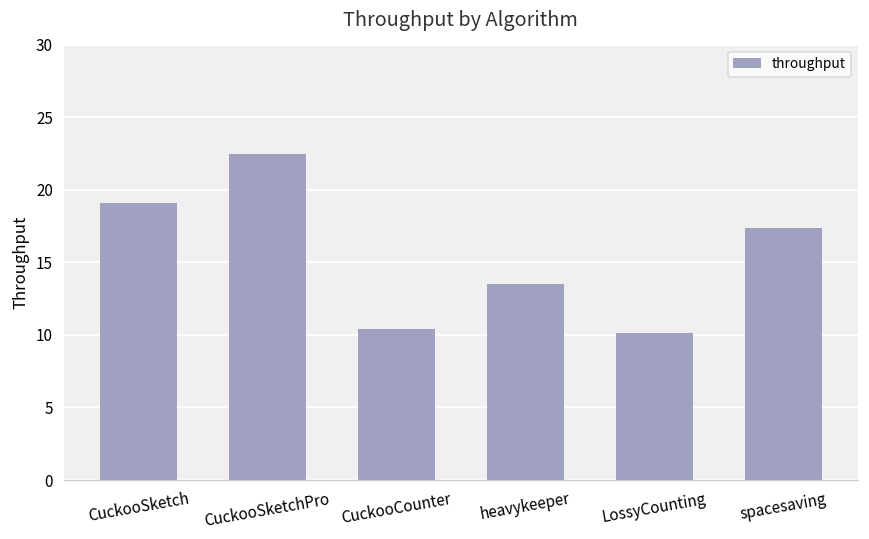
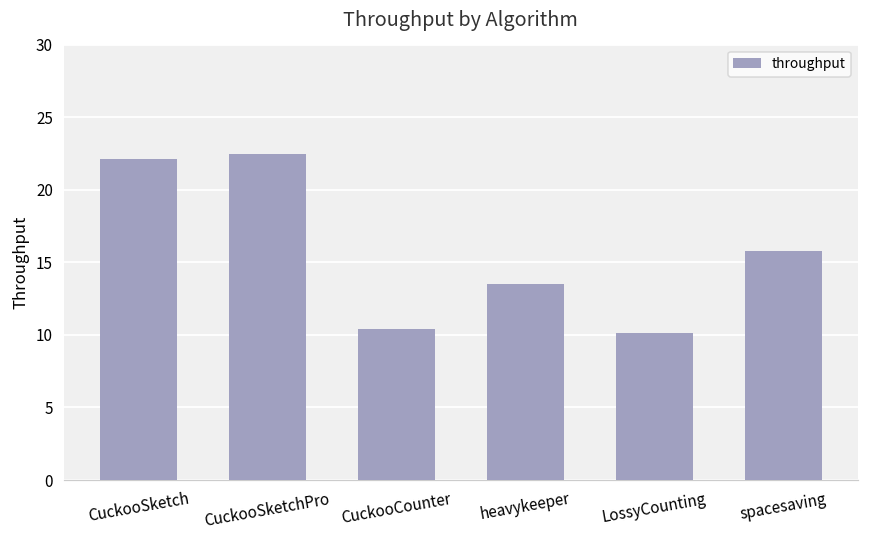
  {
-   "CuckooSketch": 19.1,
+   "CuckooSketch": 22.1,
    "CuckooSketchPro": 22.5,
    "CuckooCounter": 10.4,
    "heavykeeper": 13.5,
    "LossyCounting": 10.1,
-   "spacesaving": 17.4
+   "spacesaving": 15.8
  }
